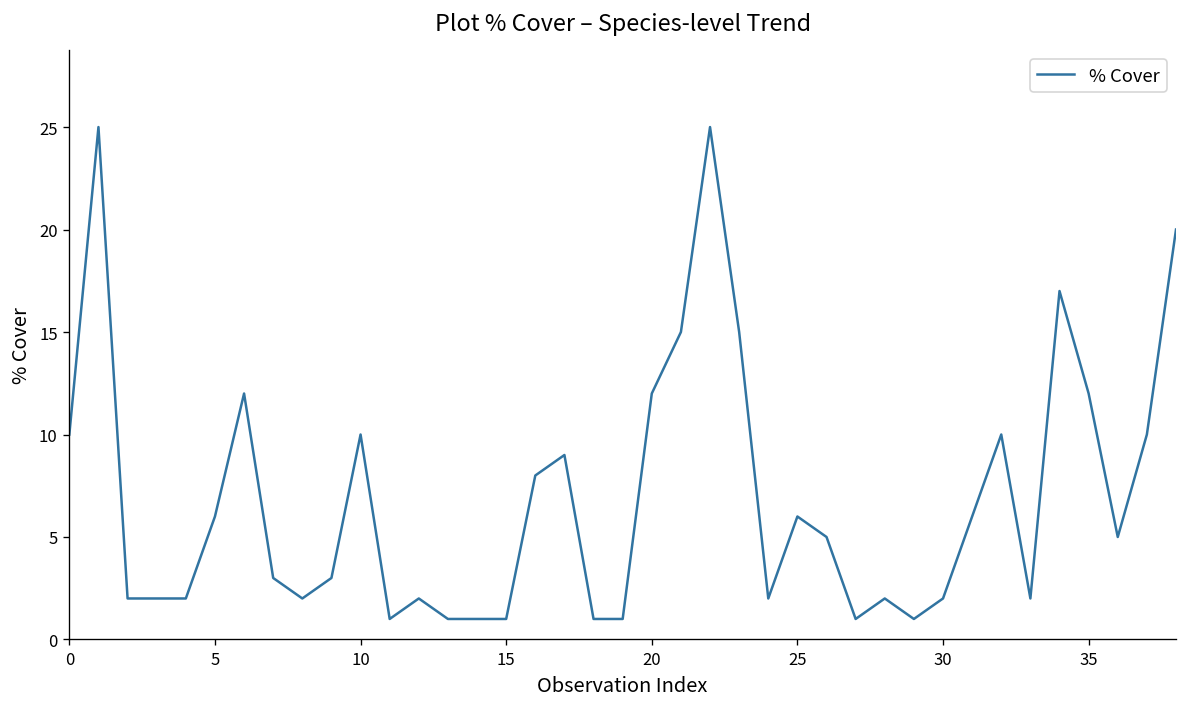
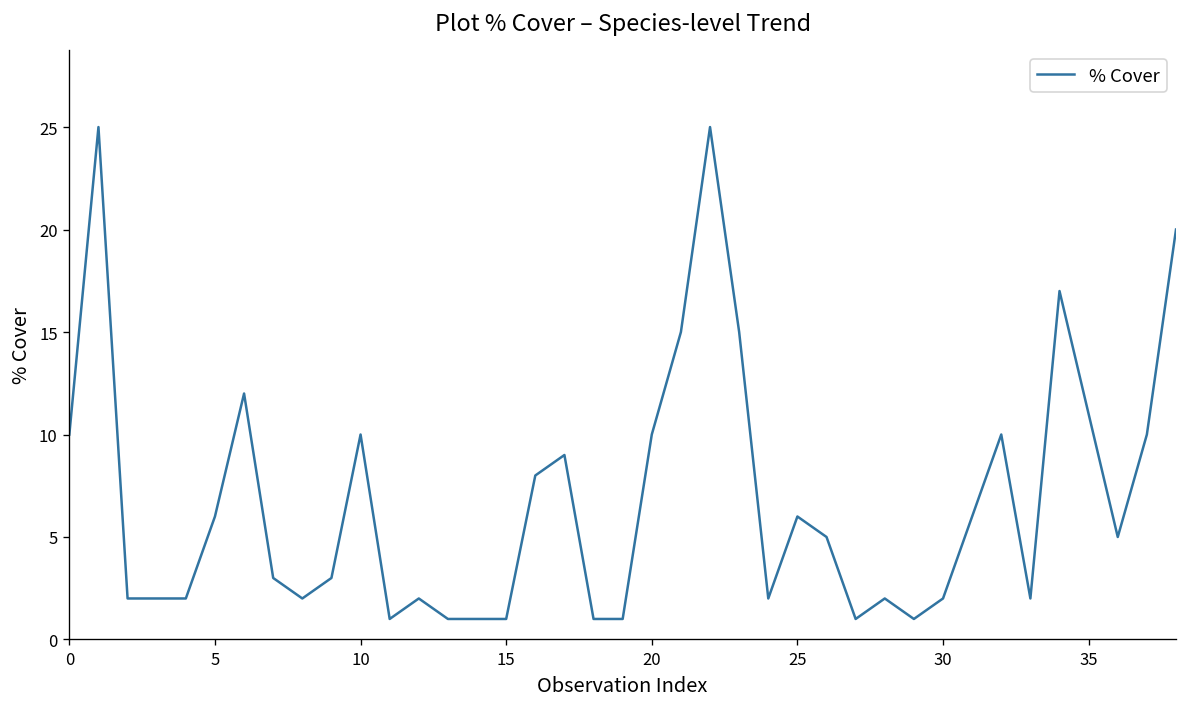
  {
    "0": 10,
    "5": 6,
    "10": 10,
    "15": 1,
-   "20": 12,
+   "20": 10,
    "25": 6,
    "30": 2,
-   "35": 12
+   "35": 11
  }
